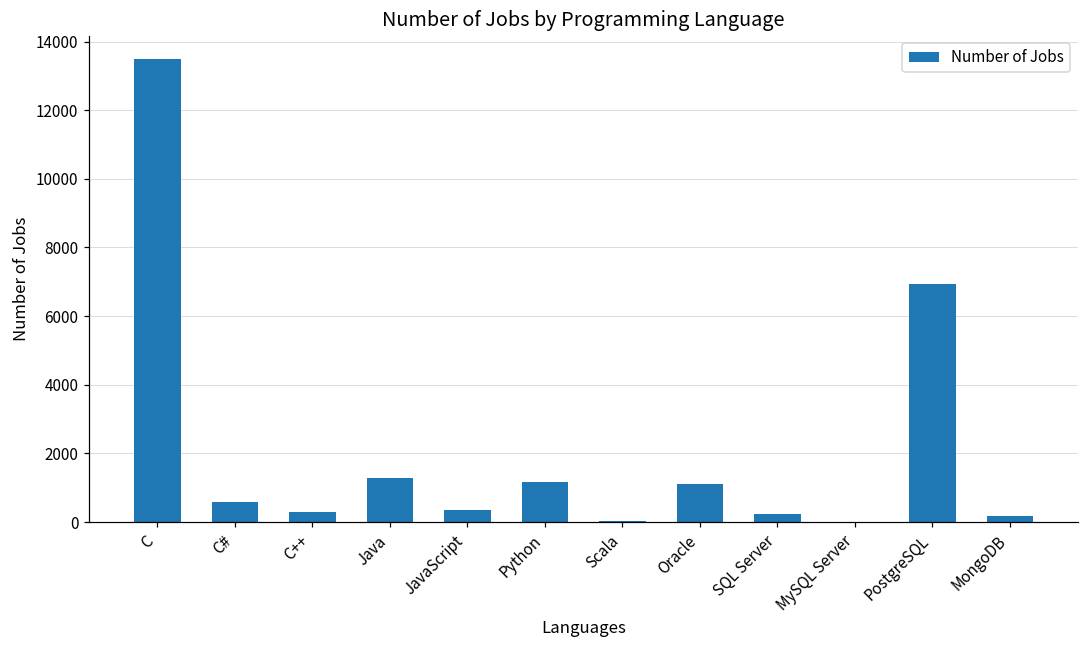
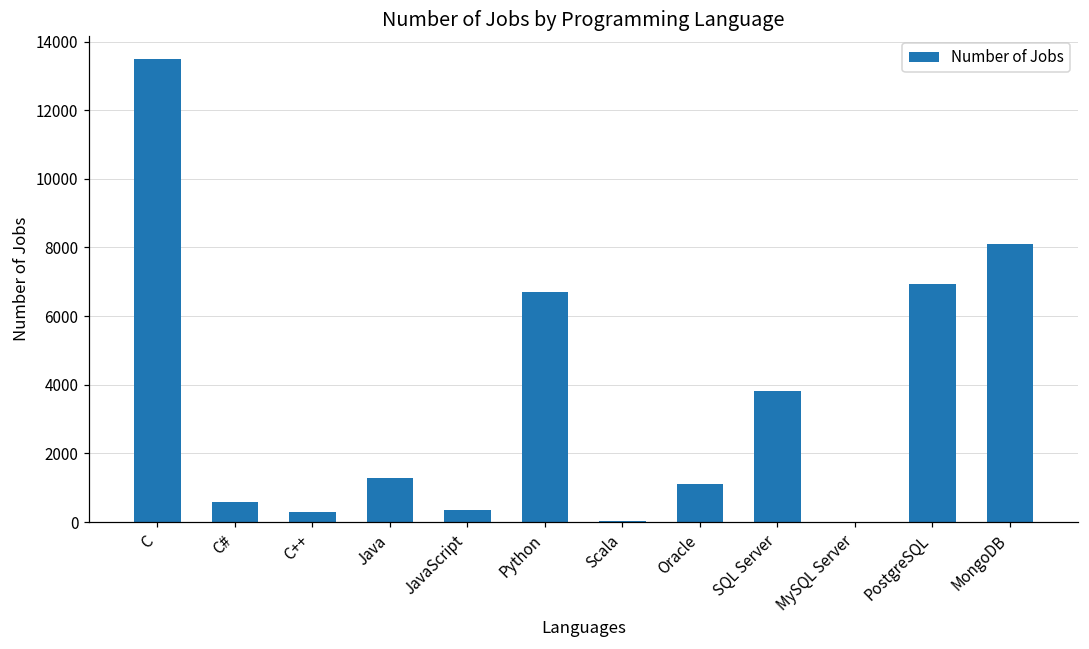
  {
    "C": 13500,
    "C#": 600,
    "C++": 300,
    "Java": 1300,
    "JavaScript": 400,
-   "Python": 1200,
+   "Python": 6700,
    "Oracle": 1100,
-   "SQL Server": 300,
+   "SQL Server": 3800,
    "MySQL Server": 0,
    "PostgreSQL": 6900,
-   "MongoDB": 200
+   "MongoDB": 8100
  }
